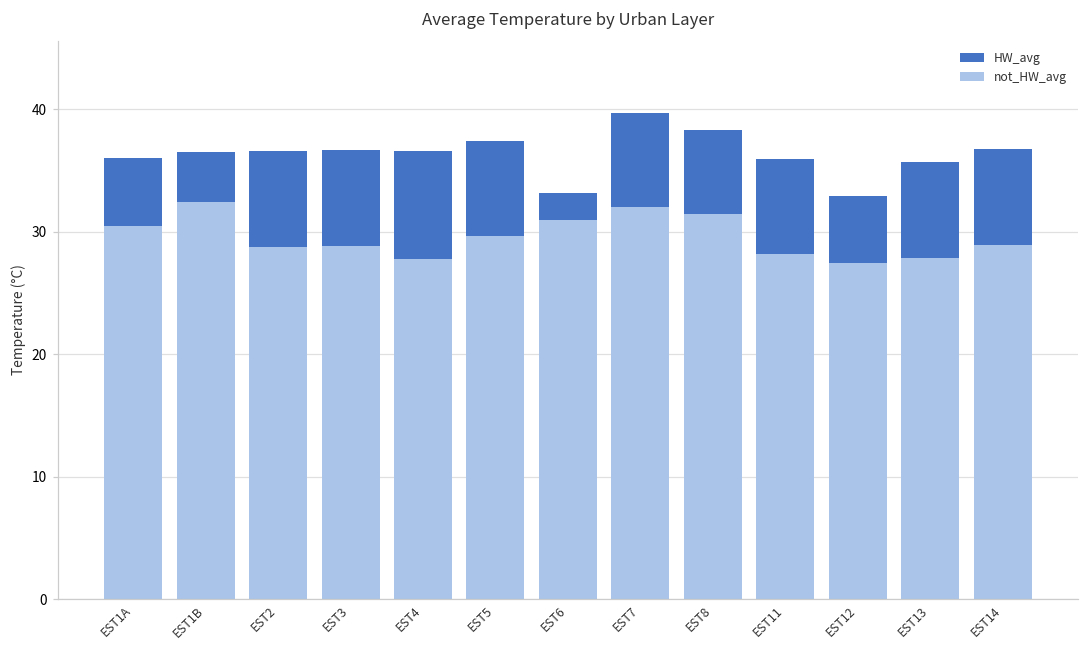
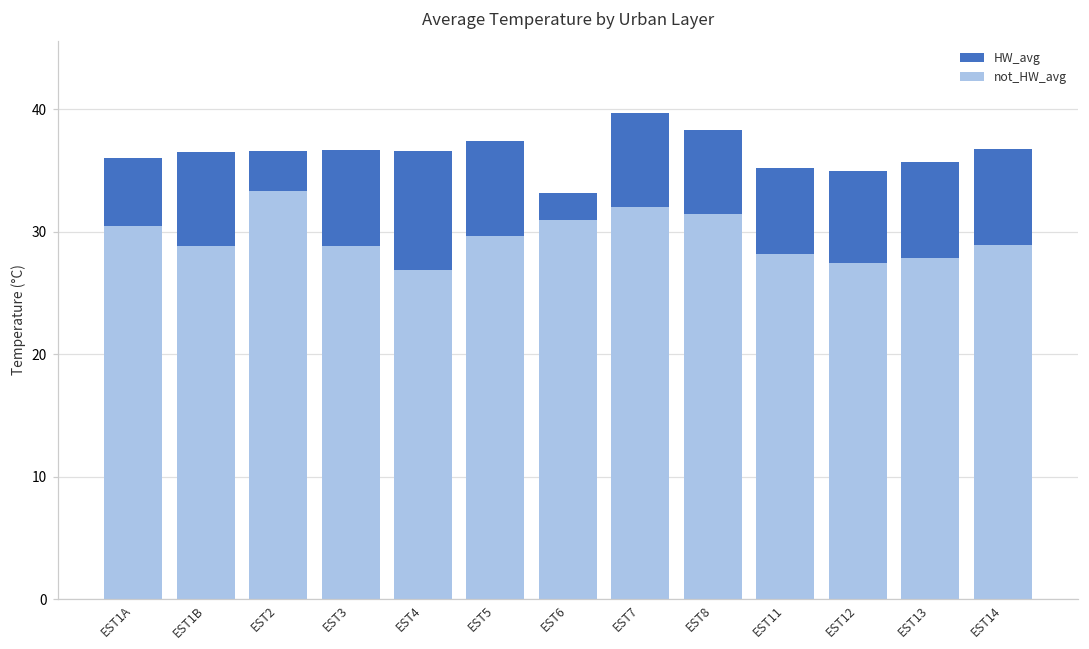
  {
    "HW_avg": {
      "EST1A": 36.1,
      "EST1B": 36.5,
      "EST2": 36.6,
      "EST3": 36.7,
      "EST4": 36.6,
      "EST5": 37.4,
      "EST6": 33.1,
      "EST7": 39.7,
      "EST8": 38.3,
-     "EST11": 36.0,
-     "EST12": 33.0,
+     "EST11": 35.2,
+     "EST12": 35.0,
      "EST13": 35.7,
      "EST14": 36.7
    },
    "not_HW_avg": {
-     "EST1B": 32.5,
-     "EST2": 28.8,
-     "EST4": 27.8
+     "EST1B": 28.8,
+     "EST2": 33.3,
+     "EST4": 26.8
    }
  }
